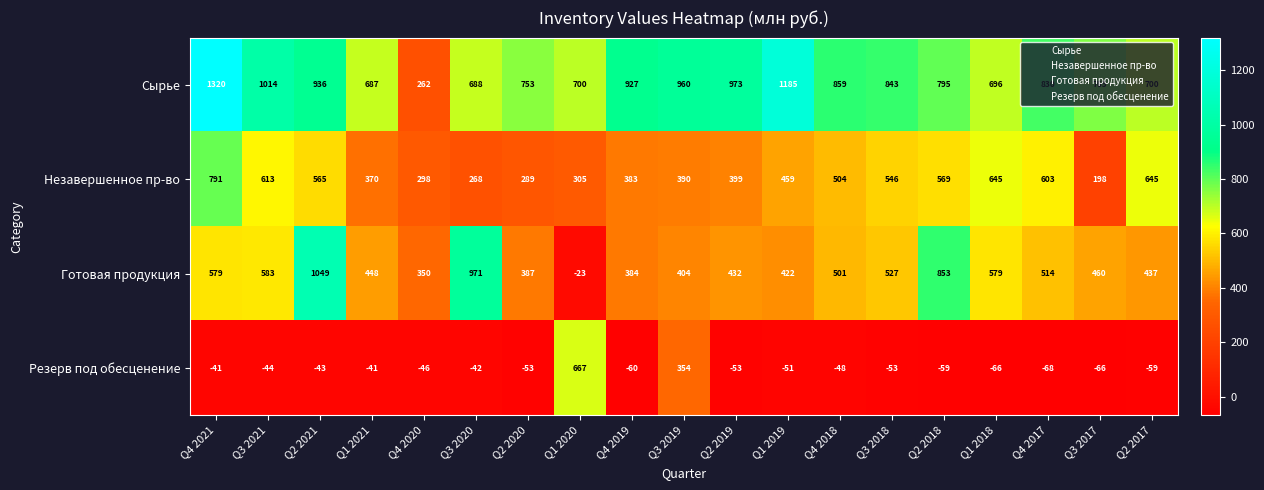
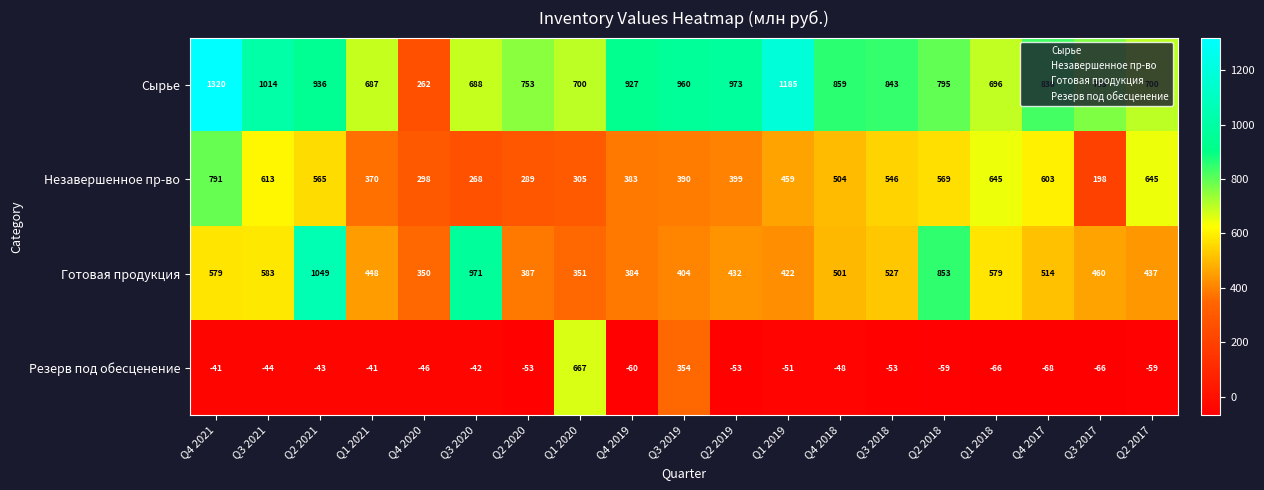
  {
    "Сырье": {
      "Q4 2021": 1320,
      "Q3 2021": 1014,
      "Q2 2021": 936,
      "Q1 2021": 687,
      "Q4 2020": 262,
      "Q3 2020": 688,
      "Q2 2020": 753,
      "Q1 2020": 700,
      "Q4 2019": 927,
      "Q3 2019": 960,
      "Q2 2019": 973,
      "Q1 2019": 1185,
      "Q4 2018": 859,
      "Q3 2018": 843,
      "Q2 2018": 795,
      "Q1 2018": 696
    },
    "Незавершенное пр-во": {
      "Q4 2021": 791,
      "Q3 2021": 613,
      "Q2 2021": 565,
      "Q1 2021": 370,
      "Q4 2020": 298,
      "Q3 2020": 268,
      "Q2 2020": 289,
      "Q1 2020": 305,
      "Q4 2019": 383,
      "Q3 2019": 390,
      "Q2 2019": 399,
      "Q1 2019": 459,
      "Q4 2018": 504,
      "Q3 2018": 546,
      "Q2 2018": 569,
      "Q1 2018": 645,
      "Q4 2017": 603,
      "Q3 2017": 198,
      "Q2 2017": 645
    },
    "Готовая продукция": {
      "Q4 2021": 579,
      "Q3 2021": 583,
      "Q2 2021": 1049,
      "Q1 2021": 448,
      "Q4 2020": 350,
      "Q3 2020": 971,
      "Q2 2020": 387,
-     "Q1 2020": -23,
+     "Q1 2020": 351,
      "Q4 2019": 384,
      "Q3 2019": 404,
      "Q2 2019": 432,
      "Q1 2019": 422,
      "Q4 2018": 501,
      "Q3 2018": 527,
      "Q2 2018": 853,
      "Q1 2018": 579,
      "Q4 2017": 514,
      "Q3 2017": 460,
      "Q2 2017": 437
    },
    "Резерв под обесценение": {
      "Q4 2021": -41,
      "Q3 2021": -44,
      "Q2 2021": -43,
      "Q1 2021": -41,
      "Q4 2020": -46,
      "Q3 2020": -42,
      "Q2 2020": -53,
      "Q1 2020": 667,
      "Q4 2019": -60,
      "Q3 2019": 354,
      "Q2 2019": -53,
      "Q1 2019": -51,
      "Q4 2018": -48,
      "Q3 2018": -53,
      "Q2 2018": -59,
      "Q1 2018": -66,
      "Q4 2017": -68,
      "Q3 2017": -66,
      "Q2 2017": -59
    }
  }
